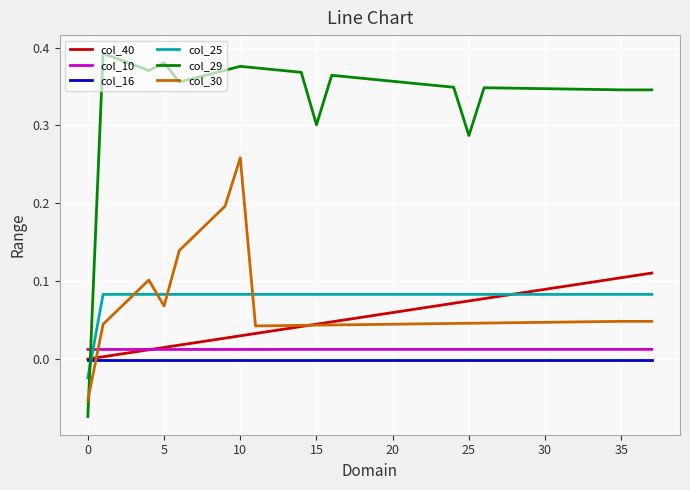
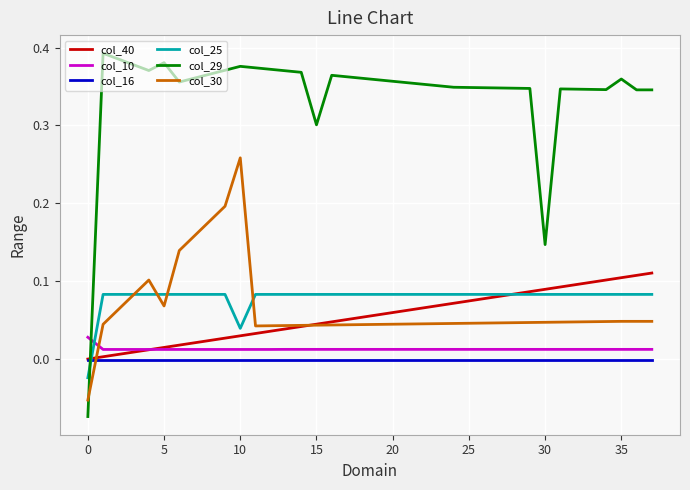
  {
    "col_40": {
      "10": 0.03,
      "20": 0.06,
      "25": 0.07,
      "30": 0.09,
      "35": 0.10
    },
    "col_10": {
-     "0": 0.01,
+     "0": 0.03,
      "10": 0.01,
      "15": 0.01,
      "20": 0.01,
      "25": 0.01,
      "30": 0.01,
      "35": 0.01
    },
    "col_16": {
      "5": 0.00,
      "10": 0.00,
      "15": 0.00,
      "20": 0.00,
      "25": 0.00,
      "30": 0.00,
      "35": 0.00
    },
    "col_25": {
      "0": -0.02,
      "5": 0.08,
-     "10": 0.08,
+     "10": 0.04,
      "15": 0.08,
      "20": 0.08,
      "25": 0.08,
      "30": 0.08,
      "35": 0.08
    },
    "col_29": {
      "0": -0.07,
      "10": 0.38,
      "15": 0.30,
      "20": 0.36,
-     "25": 0.29,
-     "30": 0.35,
-     "35": 0.35
+     "25": 0.35,
+     "30": 0.15,
+     "35": 0.36
    },
    "col_30": {
      "0": -0.05,
      "5": 0.07,
      "10": 0.26,
      "20": 0.04,
      "25": 0.05,
      "30": 0.05,
      "35": 0.05
    }
  }
